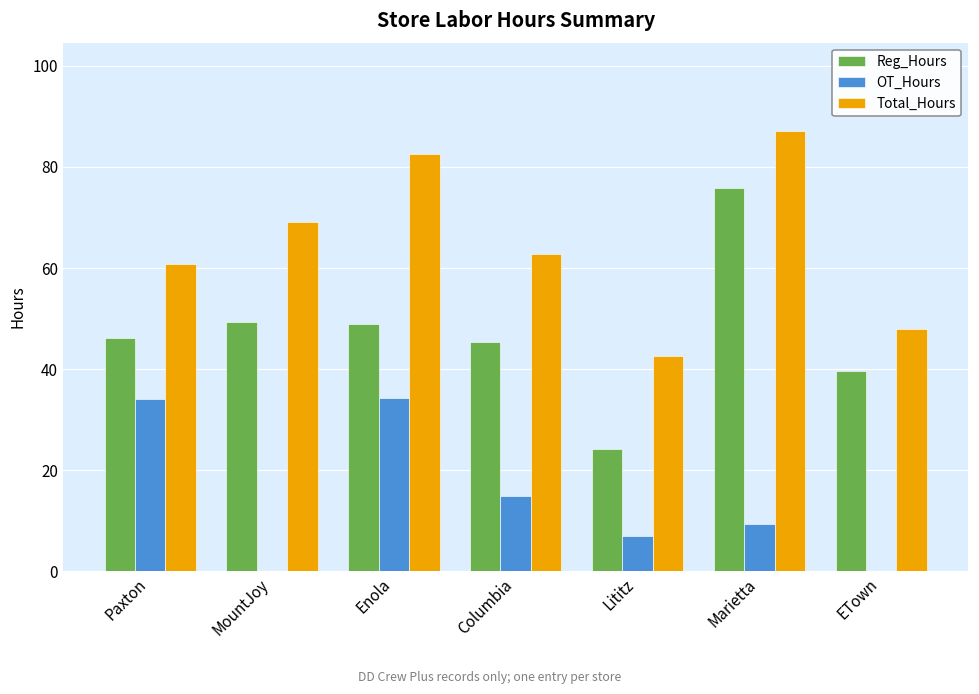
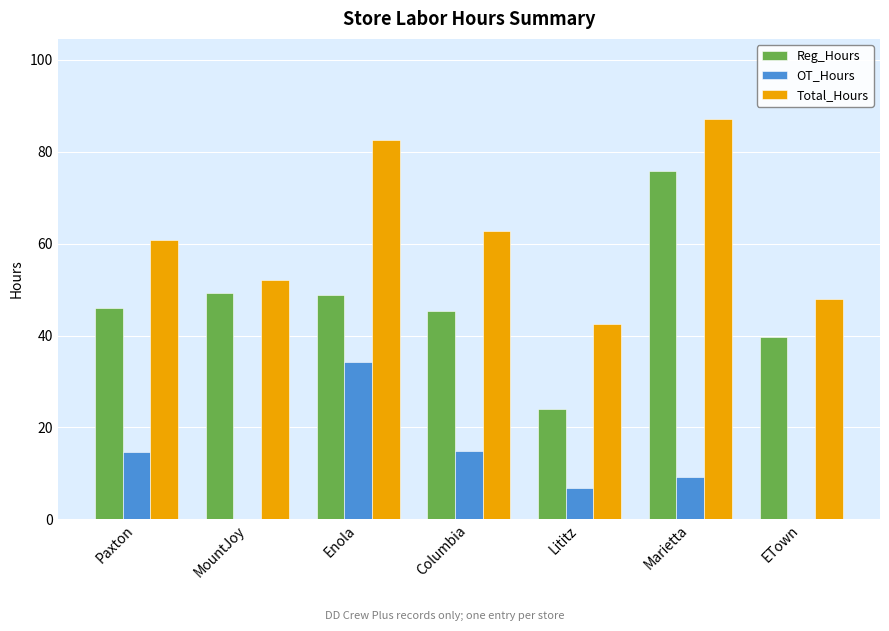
  {
    "Reg_Hours": {
      "Paxton": 46,
      "MountJoy": 49,
      "Enola": 49,
      "Columbia": 45,
      "Lititz": 24,
      "Marietta": 76,
      "ETown": 40
    },
    "OT_Hours": {
-     "Paxton": 34,
+     "Paxton": 15,
      "MountJoy": 0,
      "Enola": 34,
      "Columbia": 15,
      "Lititz": 7,
      "Marietta": 9,
      "ETown": 0
    },
    "Total_Hours": {
      "Paxton": 61,
-     "MountJoy": 69,
+     "MountJoy": 52,
      "Enola": 83,
      "Columbia": 63,
      "Lititz": 43,
      "Marietta": 87,
      "ETown": 48
    }
  }
